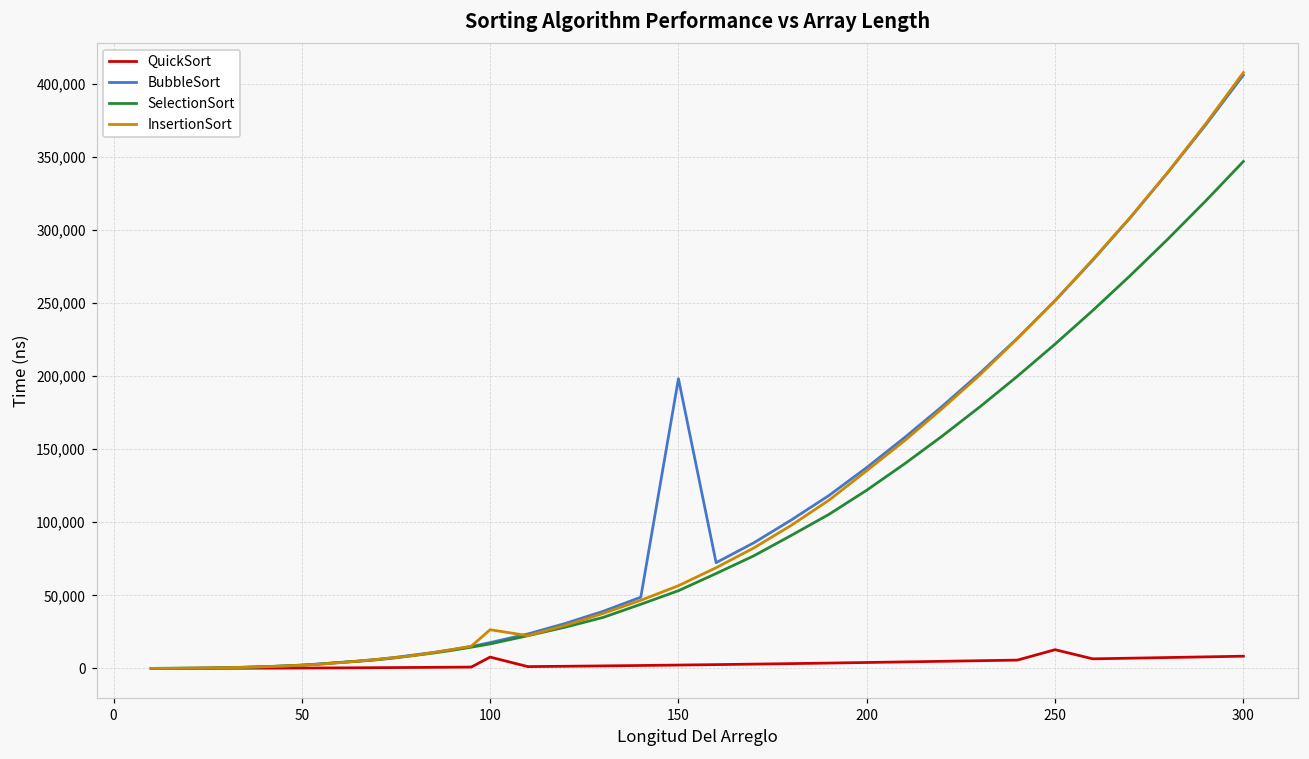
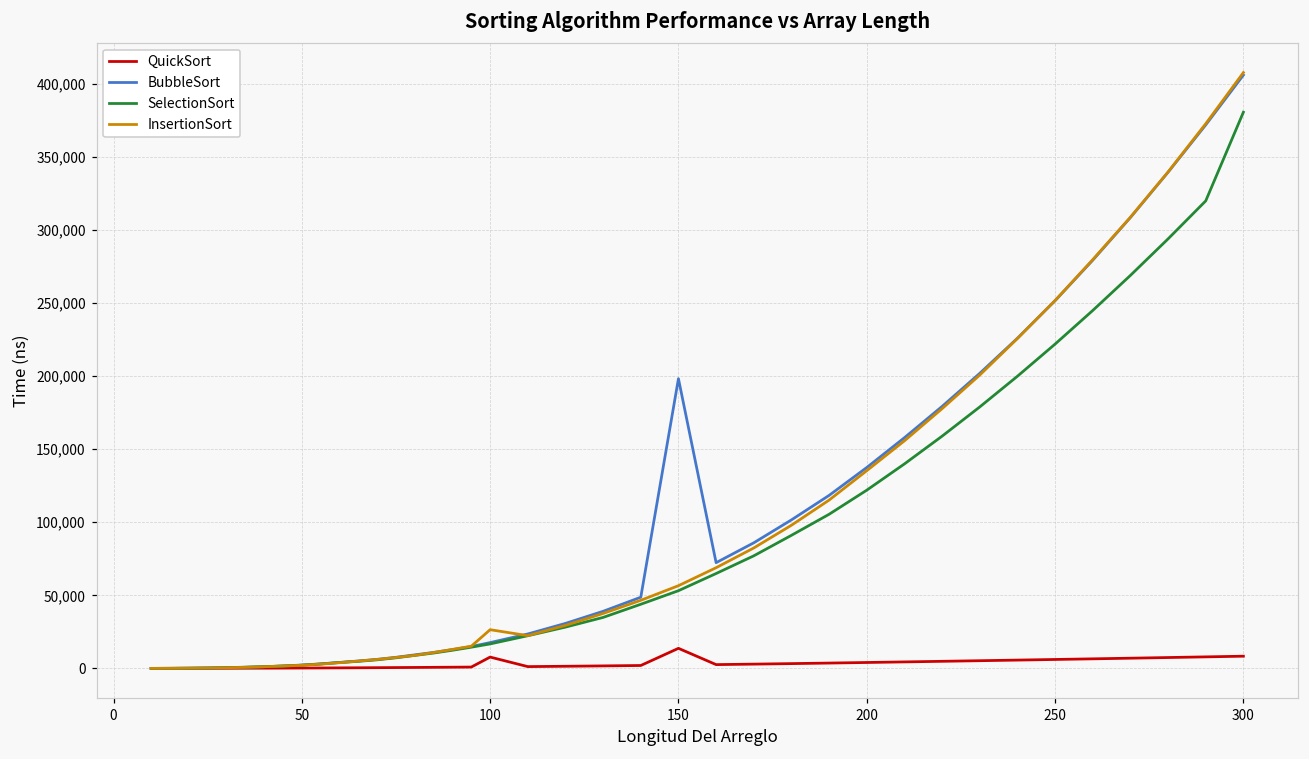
  {
    "QuickSort": {
      "100": "8,000",
-     "150": "2,000",
+     "150": "14,000",
      "200": "4,000",
-     "250": "13,000",
+     "250": "6,000",
      "300": "8,000"
    },
    "BubbleSort": {
      "150": "198,000",
      "200": "137,000"
    },
    "SelectionSort": {
      "150": "53,000",
      "200": "122,000",
      "250": "222,000",
-     "300": "347,000"
+     "300": "381,000"
    },
    "InsertionSort": {
      "100": "26,000",
      "150": "57,000",
      "200": "135,000"
    }
  }
